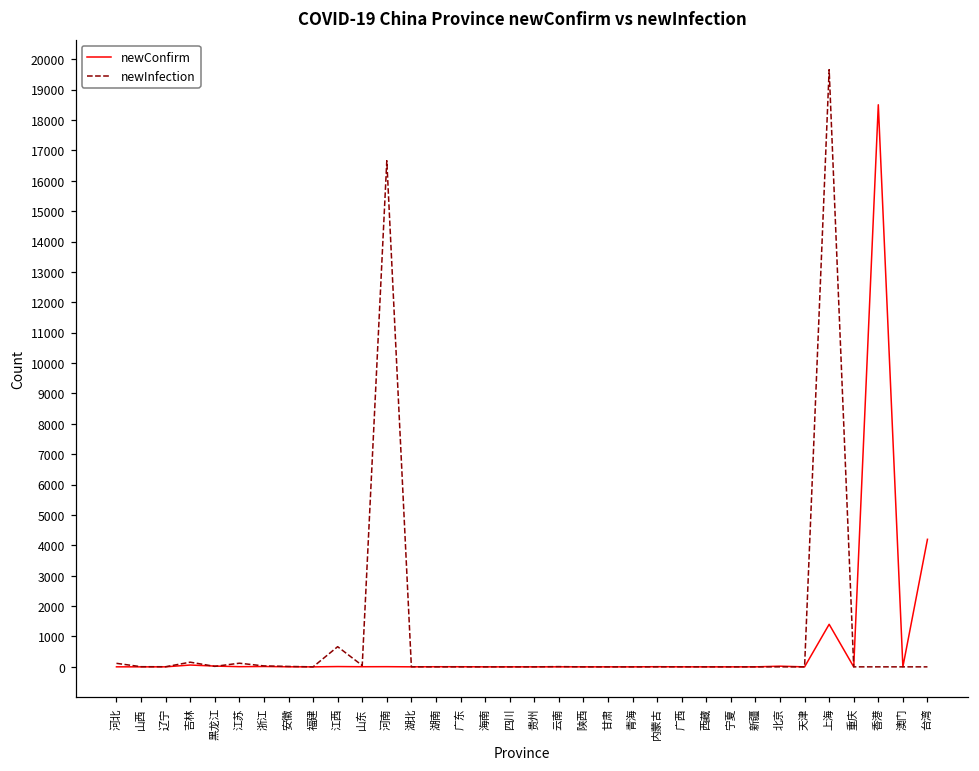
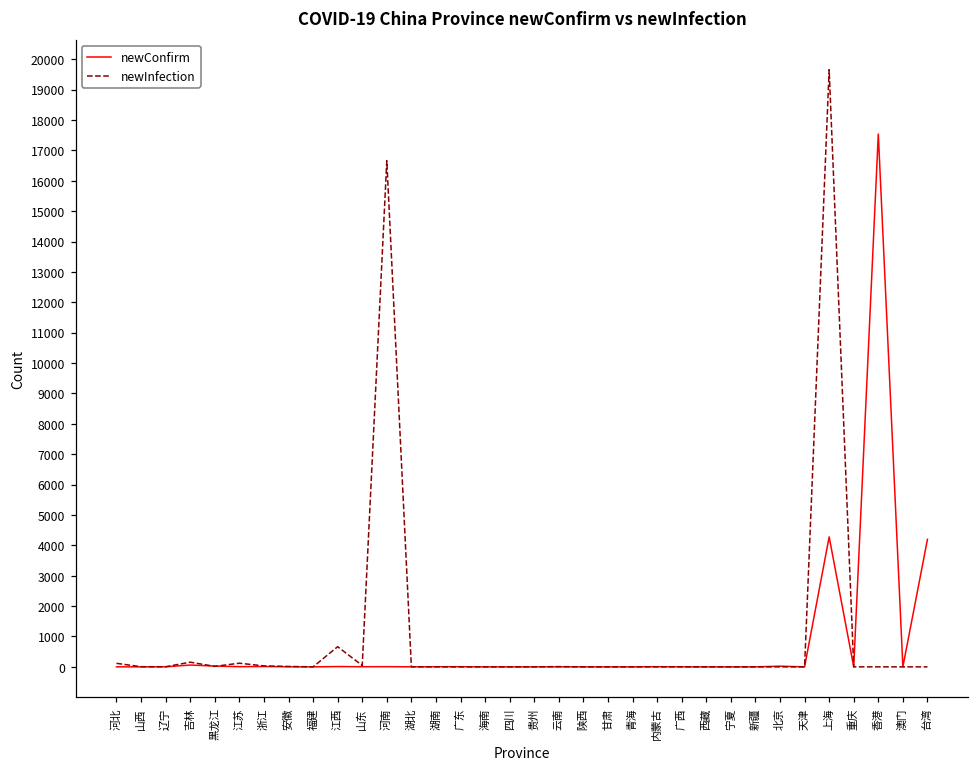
  {
    "newConfirm": {
      "河北": 0,
      "吉林": 100,
      "江苏": 0,
      "江西": 0,
      "河南": 0,
-     "上海": 1400,
-     "香港": 18500,
+     "上海": 4300,
+     "香港": 17500,
      "台湾": 4200
    },
    "newInfection": {
      "河北": 100,
      "吉林": 200,
      "江苏": 100,
      "江西": 700,
      "河南": 16700,
      "上海": 19700,
      "香港": 0,
      "台湾": 0
    }
  }
